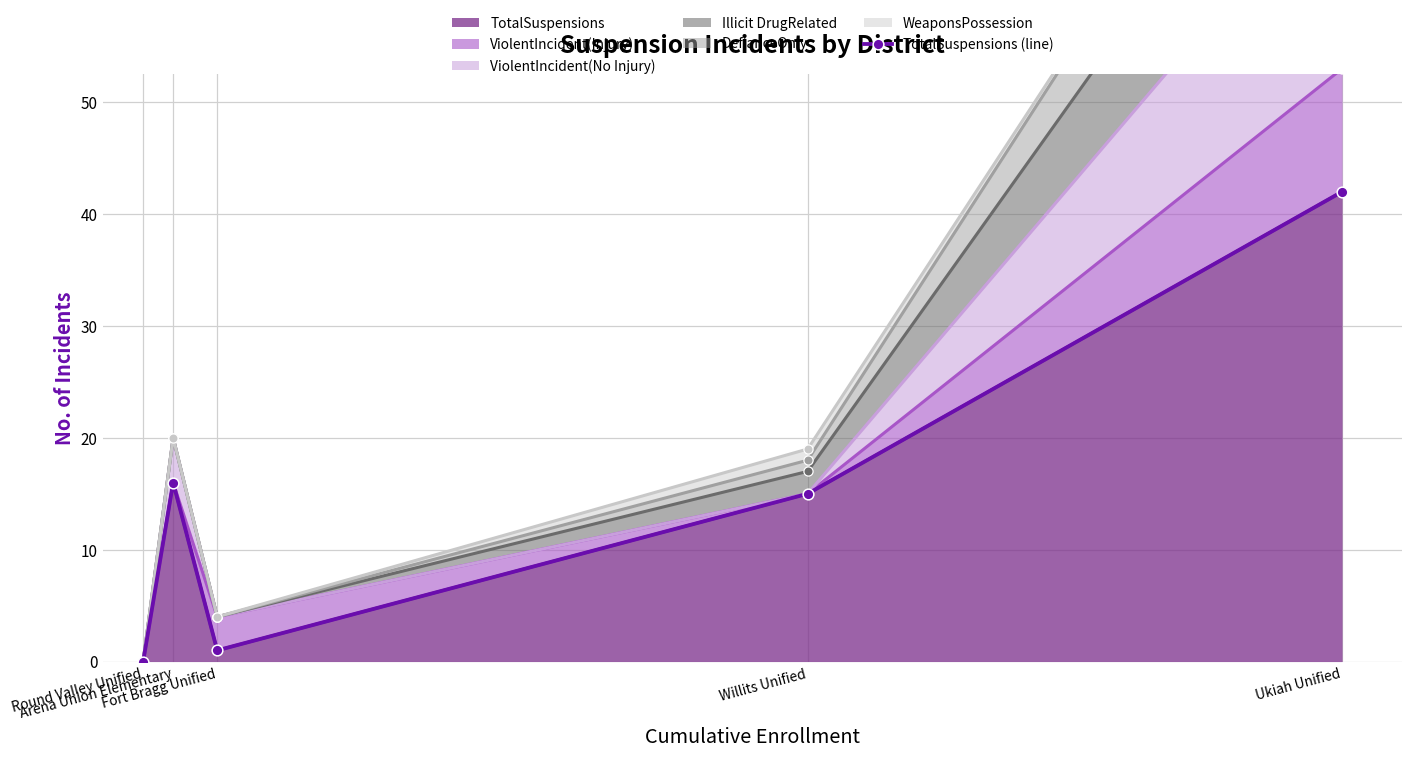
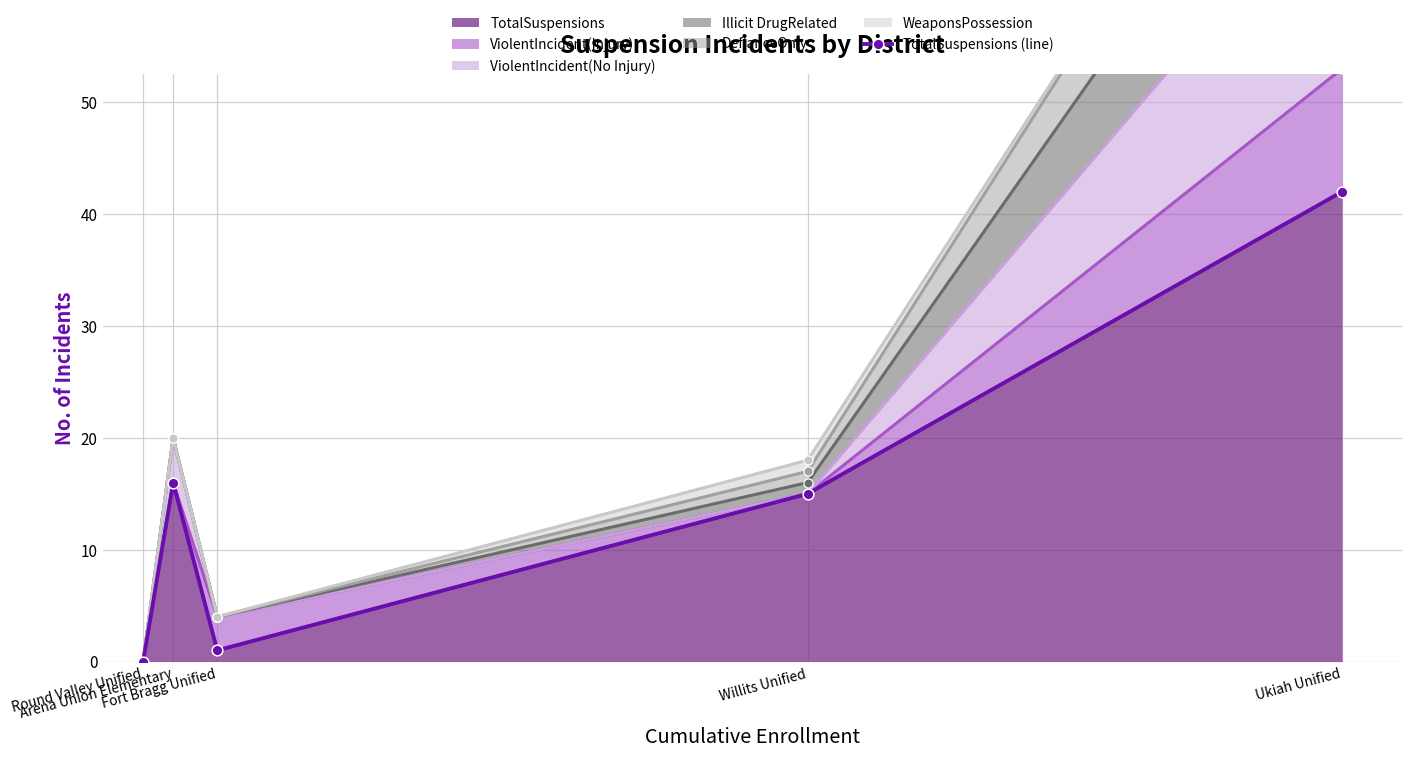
  {
    "TotalSuspensions": {
      "Fort Bragg Unified": 1,
      "Ukiah Unified": 42
    },
    "Illicit DrugRelated": {
-     "Willits Unified": 2
+     "Willits Unified": 1
    }
  }
